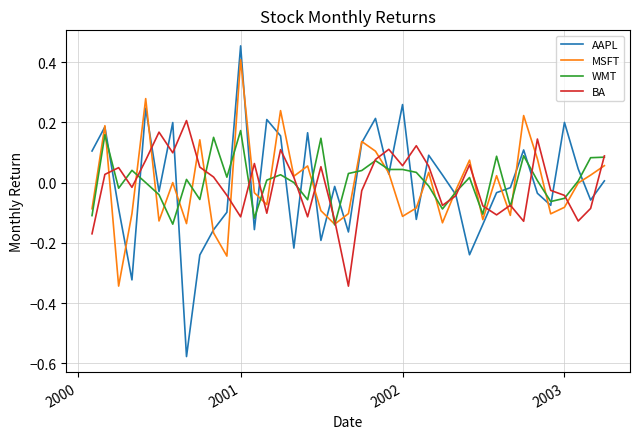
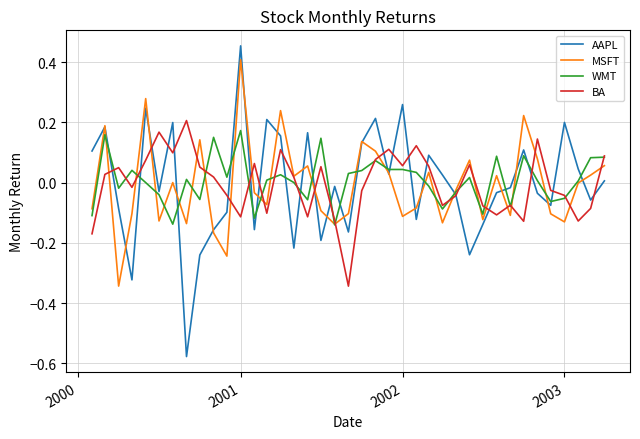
  {
    "AAPL": {
      "2001": 0.45,
      "2002": 0.26,
      "2003": 0.20
    },
    "MSFT": {
      "2001": 0.41,
      "2002": -0.11,
-     "2003": -0.08
+     "2003": -0.13
    },
    "WMT": {
      "2001": 0.17,
      "2002": 0.04,
      "2003": -0.05
    },
    "BA": {
      "2001": -0.11,
      "2002": 0.06,
      "2003": -0.04
    }
  }
